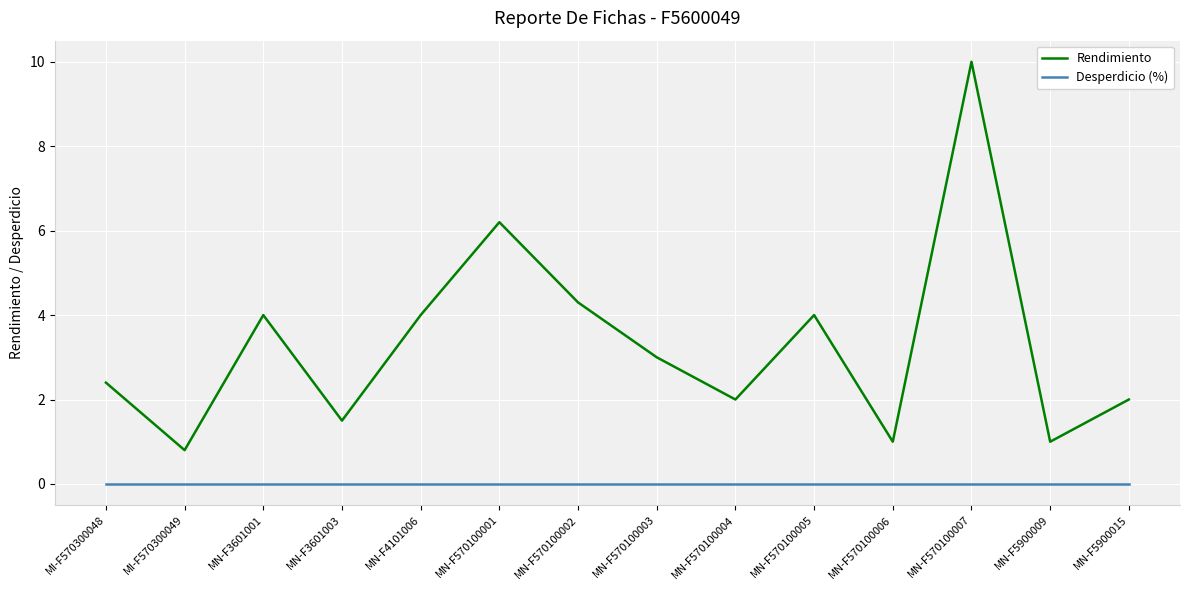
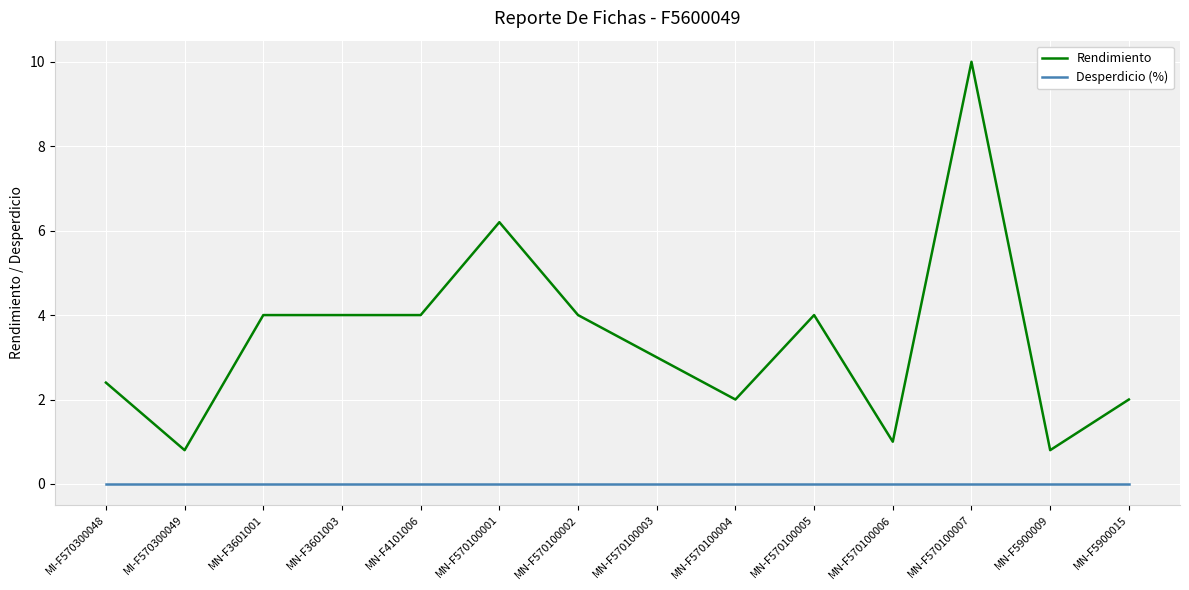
  {
    "Rendimiento": {
      "MI-F570300048": 2.4,
      "MI-F570300049": 0.8,
      "MN-F3601001": 4.0,
-     "MN-F3601003": 1.5,
+     "MN-F3601003": 4.0,
      "MN-F4101006": 4.0,
      "MN-F570100001": 6.2,
-     "MN-F570100002": 4.3,
+     "MN-F570100002": 4.0,
      "MN-F570100003": 3.0,
      "MN-F570100004": 2.0,
      "MN-F570100005": 4.0,
      "MN-F570100006": 1.0,
      "MN-F570100007": 10.0,
-     "MN-F5900009": 1.0,
+     "MN-F5900009": 0.8,
      "MN-F5900015": 2.0
    },
    "Desperdicio (%)": {
      "MI-F570300048": 0.0,
      "MI-F570300049": 0.0,
      "MN-F3601001": 0.0,
      "MN-F3601003": 0.0,
      "MN-F4101006": 0.0,
      "MN-F570100001": 0.0,
      "MN-F570100002": 0.0,
      "MN-F570100003": 0.0,
      "MN-F570100004": 0.0,
      "MN-F570100005": 0.0,
      "MN-F570100006": 0.0,
      "MN-F570100007": 0.0,
      "MN-F5900009": 0.0,
      "MN-F5900015": 0.0
    }
  }
